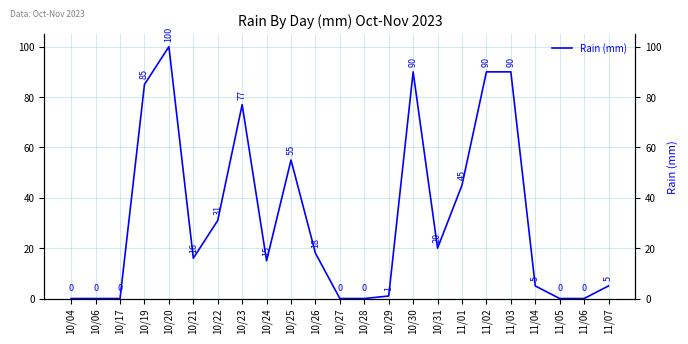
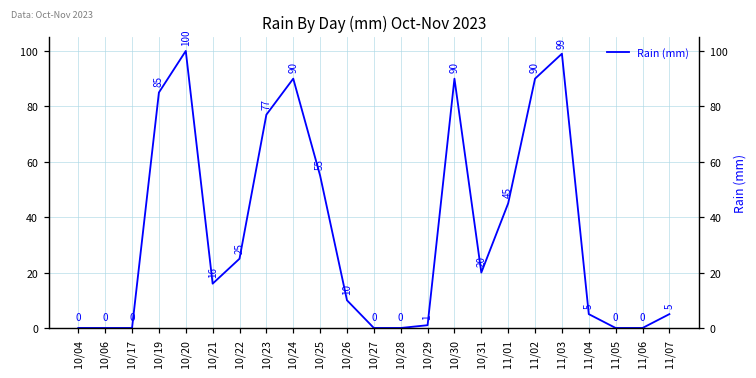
  {
    "10/04": 0,
    "10/06": 0,
    "10/17": 0,
    "10/19": 85,
    "10/20": 100,
    "10/21": 16,
-   "10/22": 31,
+   "10/22": 25,
    "10/23": 77,
-   "10/24": 15,
+   "10/24": 90,
    "10/25": 55,
-   "10/26": 18,
+   "10/26": 10,
    "10/27": 0,
    "10/28": 0,
    "10/29": 1,
    "10/30": 90,
    "10/31": 20,
    "11/01": 45,
    "11/02": 90,
-   "11/03": 90,
+   "11/03": 99,
    "11/04": 5,
    "11/05": 0,
    "11/06": 0,
    "11/07": 5
  }
